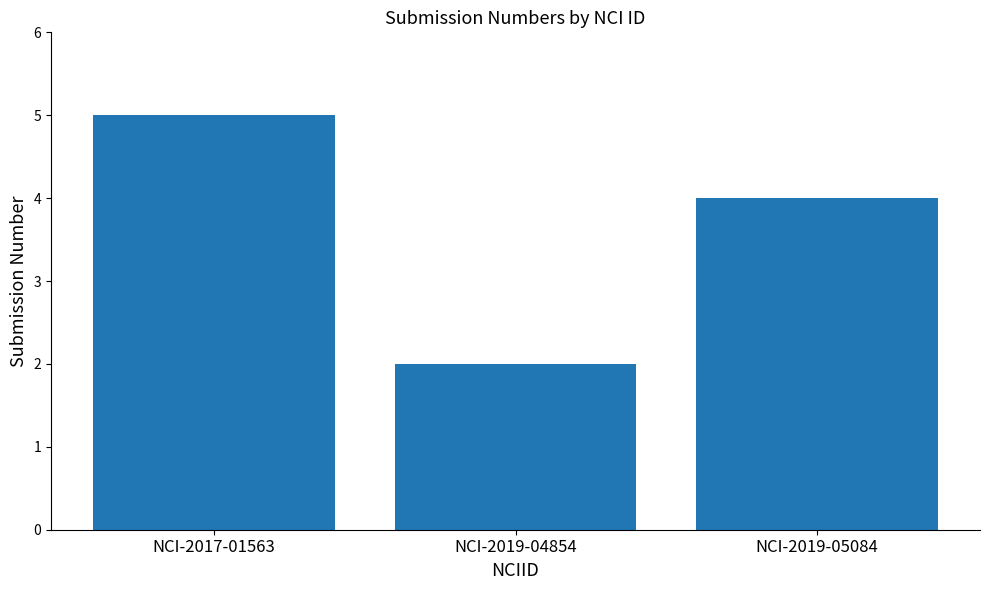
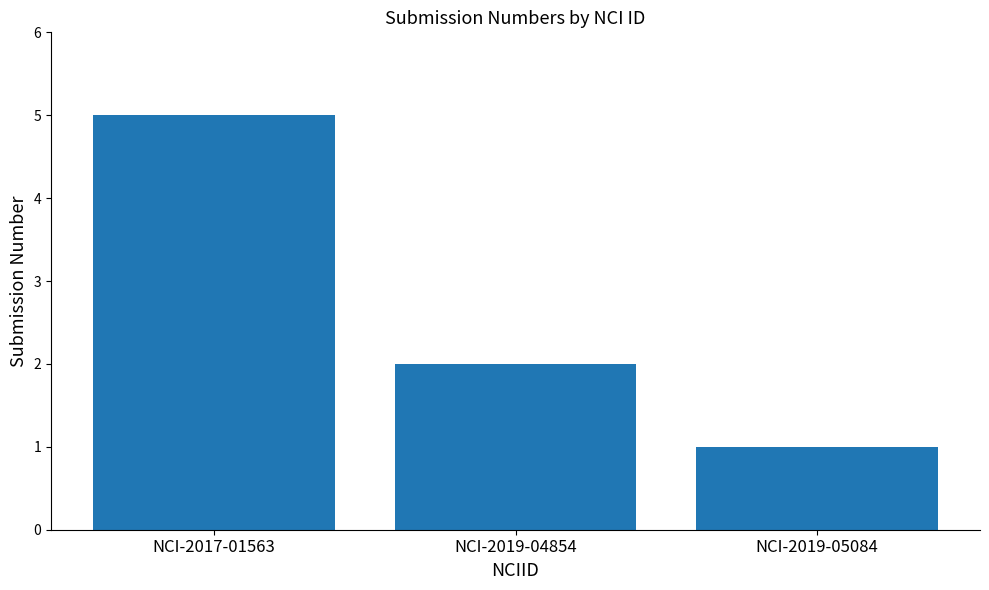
  {
    "NCI-2017-01563": 5,
    "NCI-2019-04854": 2,
-   "NCI-2019-05084": 4
+   "NCI-2019-05084": 1
  }
